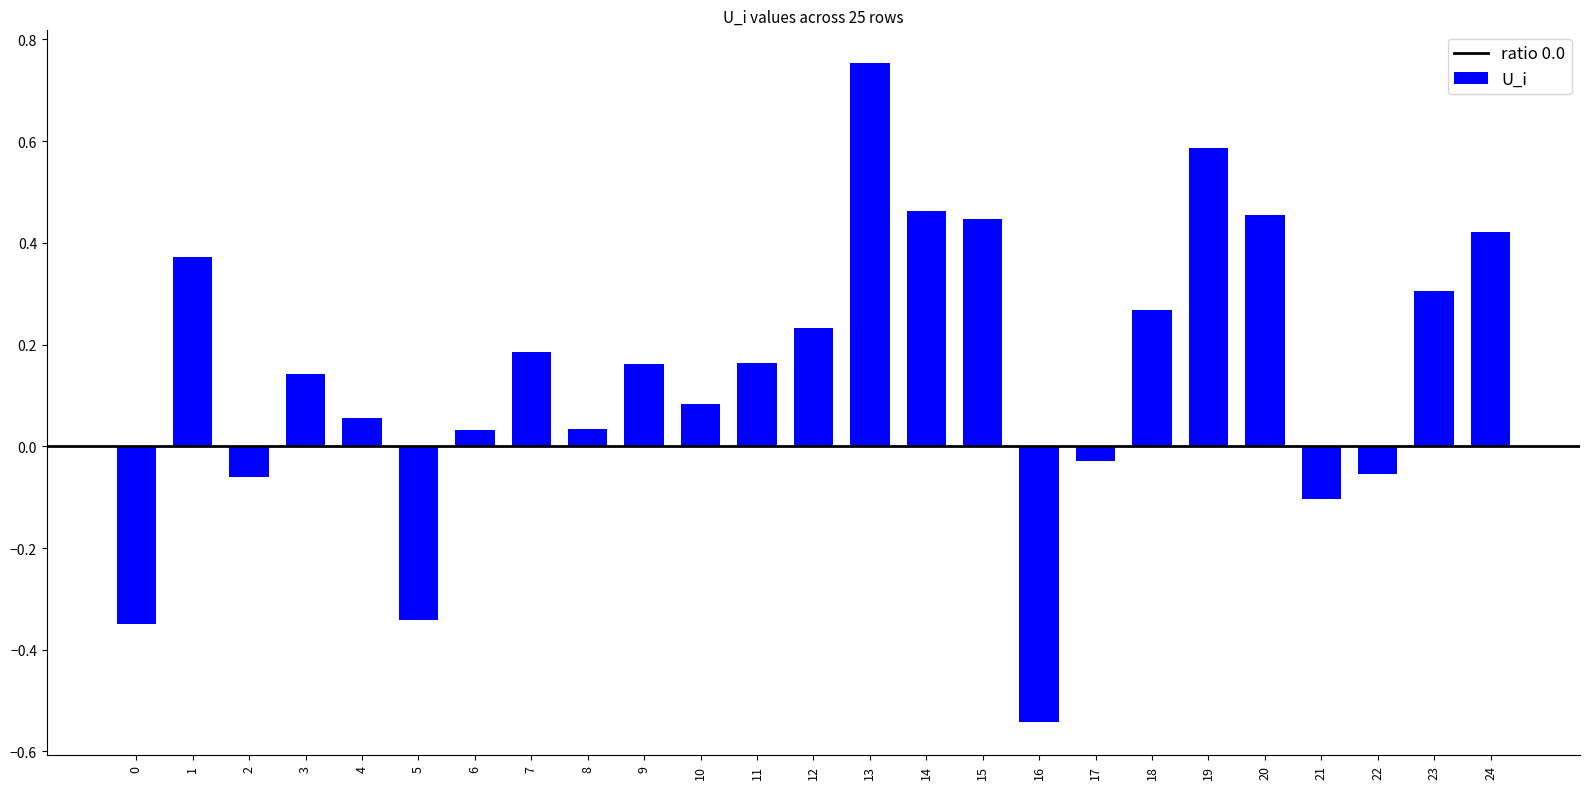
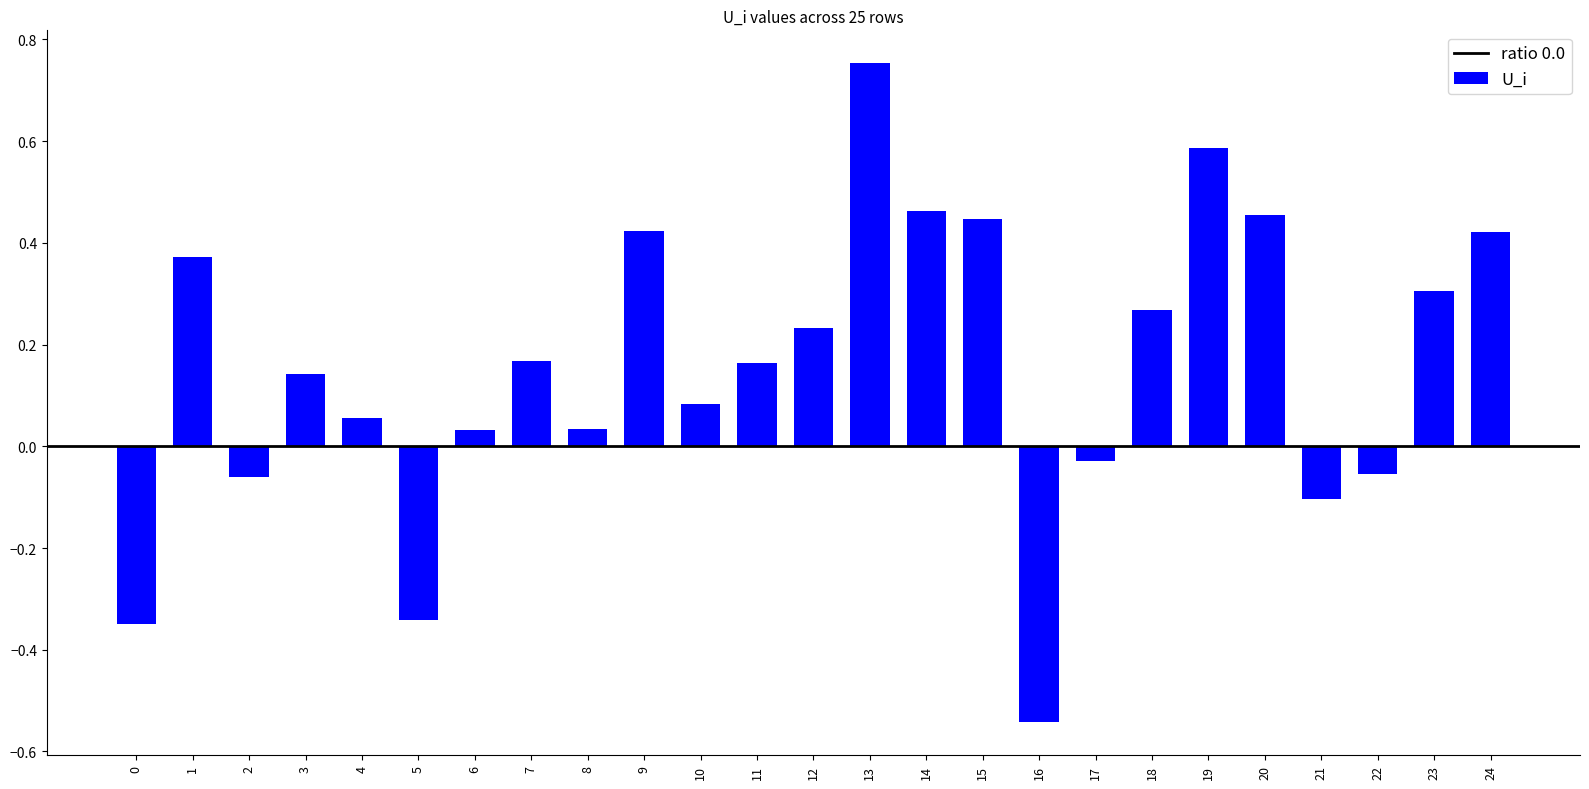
  {
    "0": -0.35,
    "1": 0.37,
    "2": -0.06,
    "3": 0.14,
    "4": 0.06,
    "5": -0.34,
    "6": 0.03,
-   "7": 0.18,
+   "7": 0.17,
    "8": 0.03,
-   "9": 0.16,
+   "9": 0.42,
    "10": 0.08,
    "11": 0.16,
    "12": 0.23,
    "13": 0.75,
    "14": 0.46,
    "15": 0.45,
    "16": -0.54,
    "17": -0.03,
    "18": 0.27,
    "19": 0.59,
    "20": 0.45,
    "21": -0.10,
    "22": -0.05,
    "23": 0.30,
    "24": 0.42
  }
